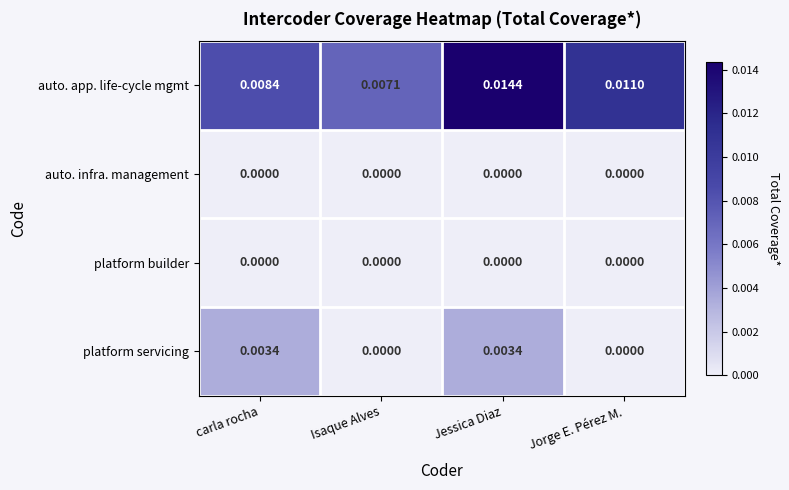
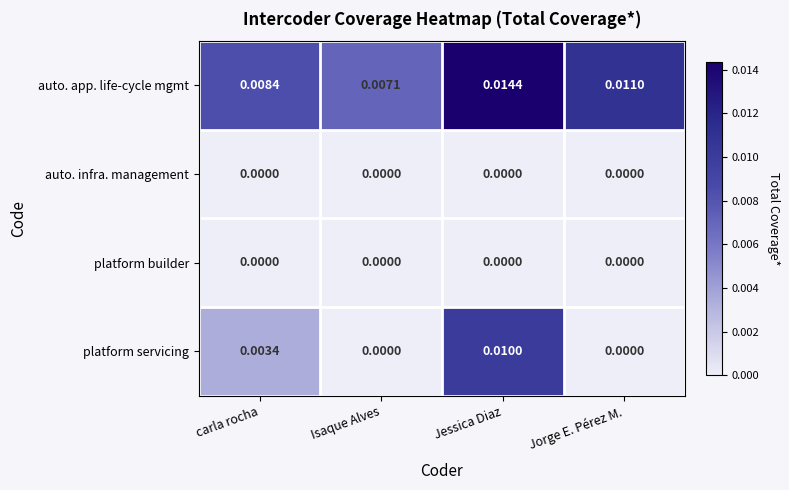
  {
    "auto. app. life-cycle mgmt": {
      "carla rocha": 0.0084,
      "Isaque Alves": 0.0071,
      "Jessica Diaz": 0.0144,
      "Jorge E. Pérez M.": 0.0110
    },
    "auto. infra. management": {
      "carla rocha": 0.0000,
      "Isaque Alves": 0.0000,
      "Jessica Diaz": 0.0000,
      "Jorge E. Pérez M.": 0.0000
    },
    "platform builder": {
      "carla rocha": 0.0000,
      "Isaque Alves": 0.0000,
      "Jessica Diaz": 0.0000,
      "Jorge E. Pérez M.": 0.0000
    },
    "platform servicing": {
      "carla rocha": 0.0034,
      "Isaque Alves": 0.0000,
-     "Jessica Diaz": 0.0034,
+     "Jessica Diaz": 0.0100,
      "Jorge E. Pérez M.": 0.0000
    }
  }
